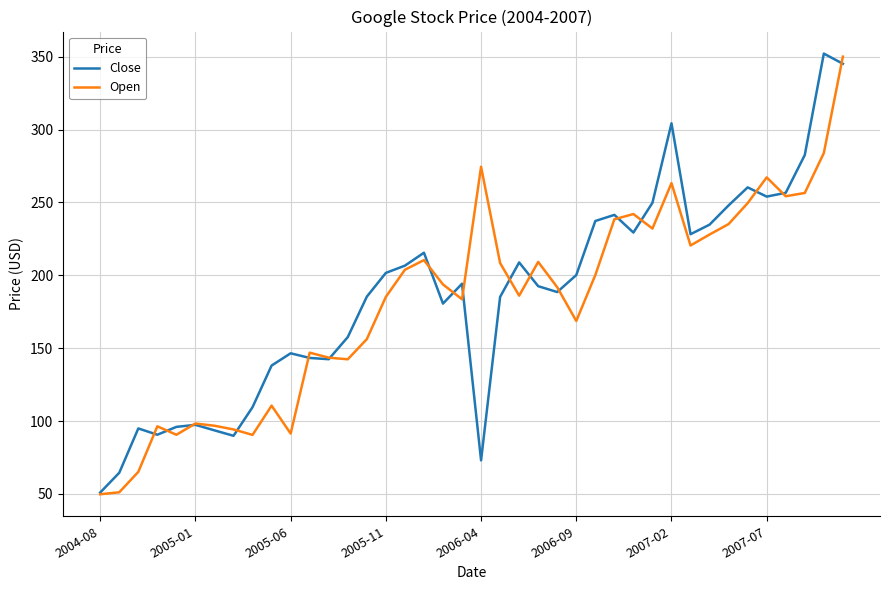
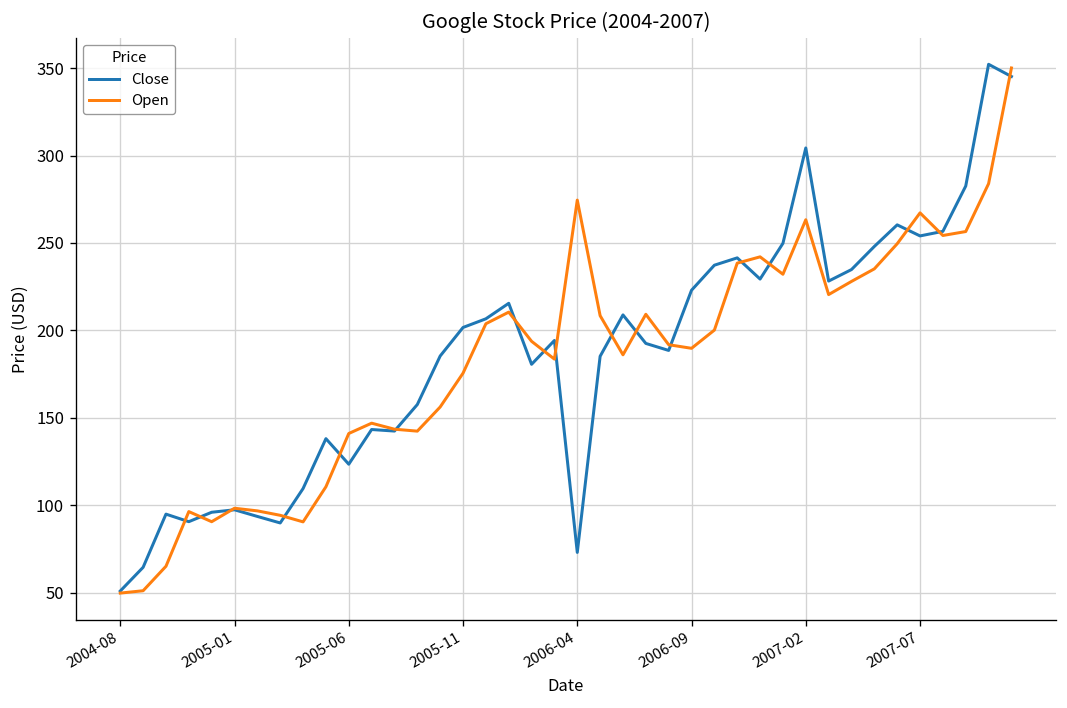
  {
    "Close": {
-     "2005-06": 147,
+     "2005-06": 124,
      "2005-11": 202,
      "2006-04": 73,
-     "2006-09": 200,
+     "2006-09": 223,
      "2007-02": 304,
      "2007-07": 254
    },
    "Open": {
-     "2005-06": 91,
-     "2005-11": 185,
+     "2005-06": 141,
+     "2005-11": 176,
      "2006-04": 275,
-     "2006-09": 169,
+     "2006-09": 190,
      "2007-02": 263,
      "2007-07": 267
    }
  }
